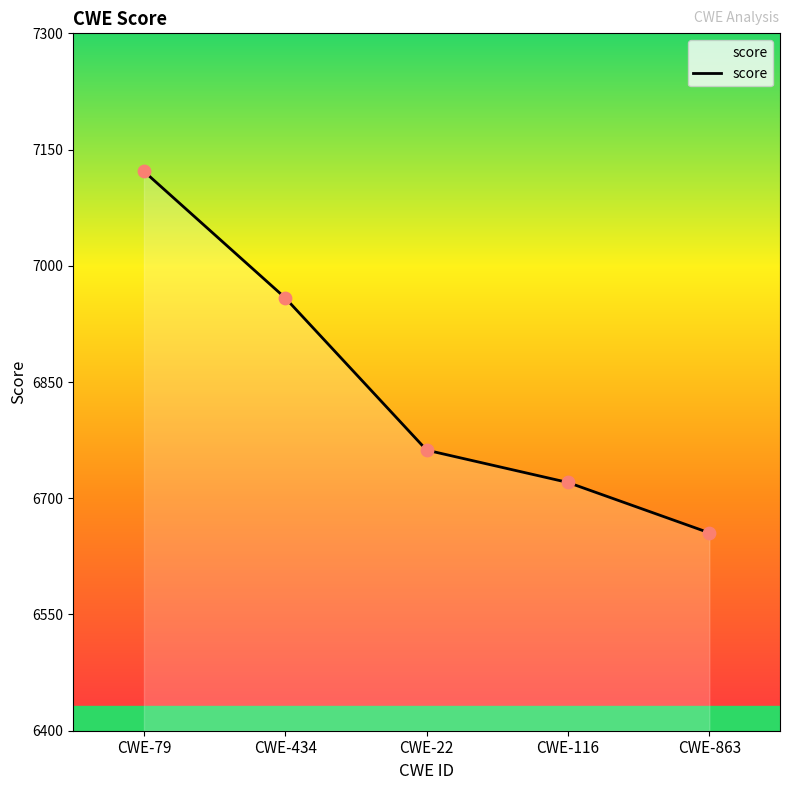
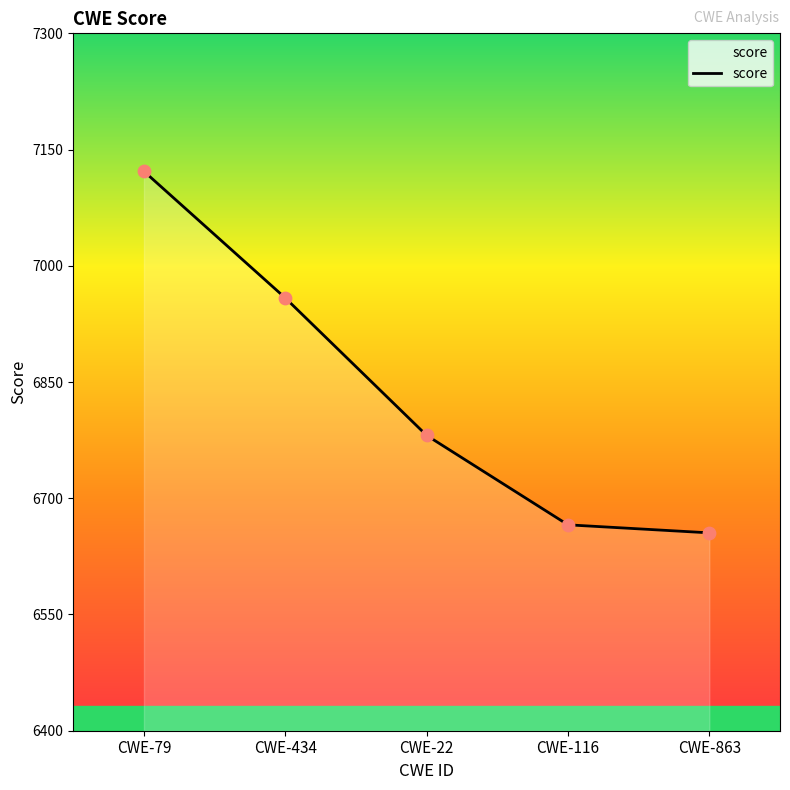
  {
    "CWE-79": 7120,
    "CWE-434": 6960,
-   "CWE-22": 6760,
-   "CWE-116": 6720,
+   "CWE-22": 6780,
+   "CWE-116": 6670,
    "CWE-863": 6660
  }
